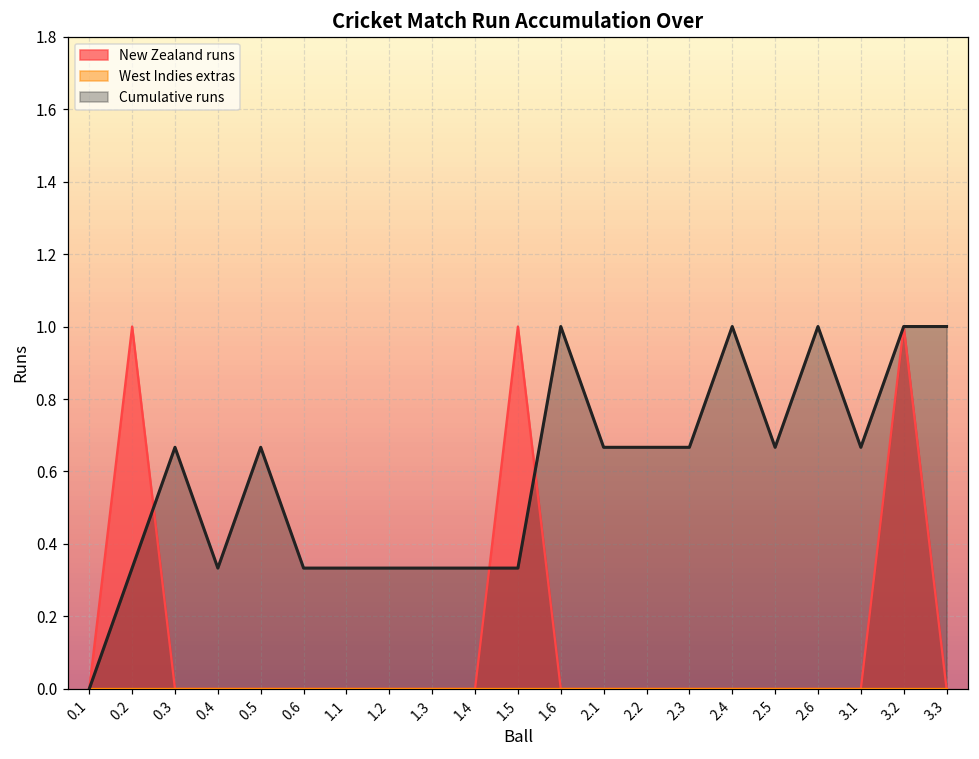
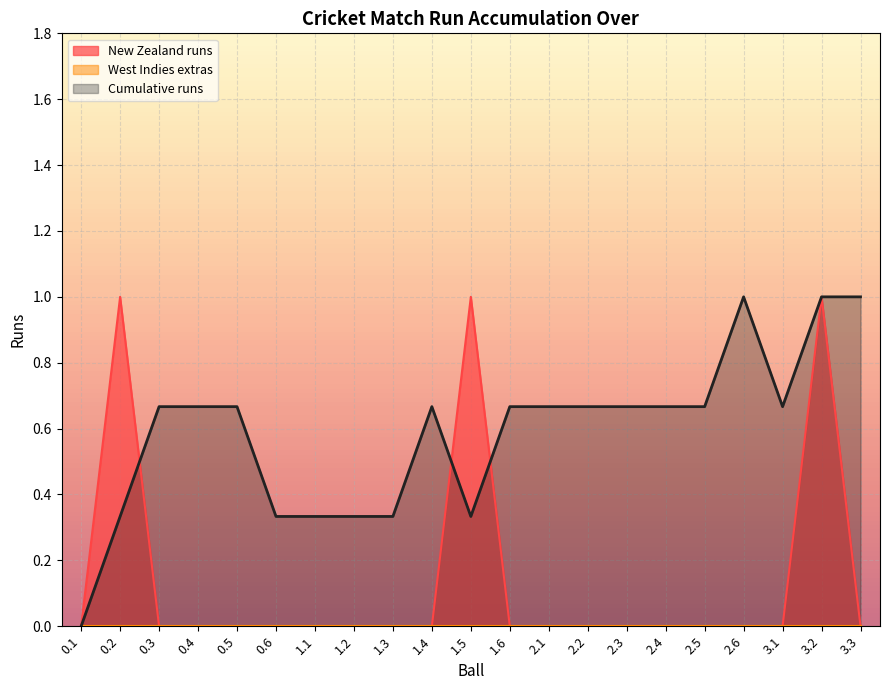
  {
    "New Zealand runs": {
      "0.2": 1.00,
      "1.5": 1.00
    },
    "West Indies extras": {
      "0.2": 0.00,
      "1.5": 0.00,
      "3.2": 0.00
    },
    "Cumulative runs": {
      "0.2": 0.33,
      "0.3": 0.67,
-     "0.4": 0.33,
+     "0.4": 0.67,
      "0.5": 0.67,
      "0.6": 0.33,
      "1.1": 0.33,
      "1.2": 0.33,
      "1.3": 0.33,
-     "1.4": 0.33,
+     "1.4": 0.67,
      "1.5": 0.33,
-     "1.6": 1.00,
+     "1.6": 0.67,
      "2.1": 0.67,
      "2.2": 0.67,
      "2.3": 0.67,
-     "2.4": 1.00,
+     "2.4": 0.67,
      "2.5": 0.67,
      "2.6": 1.00,
      "3.1": 0.67,
      "3.3": 1.00
    }
  }
